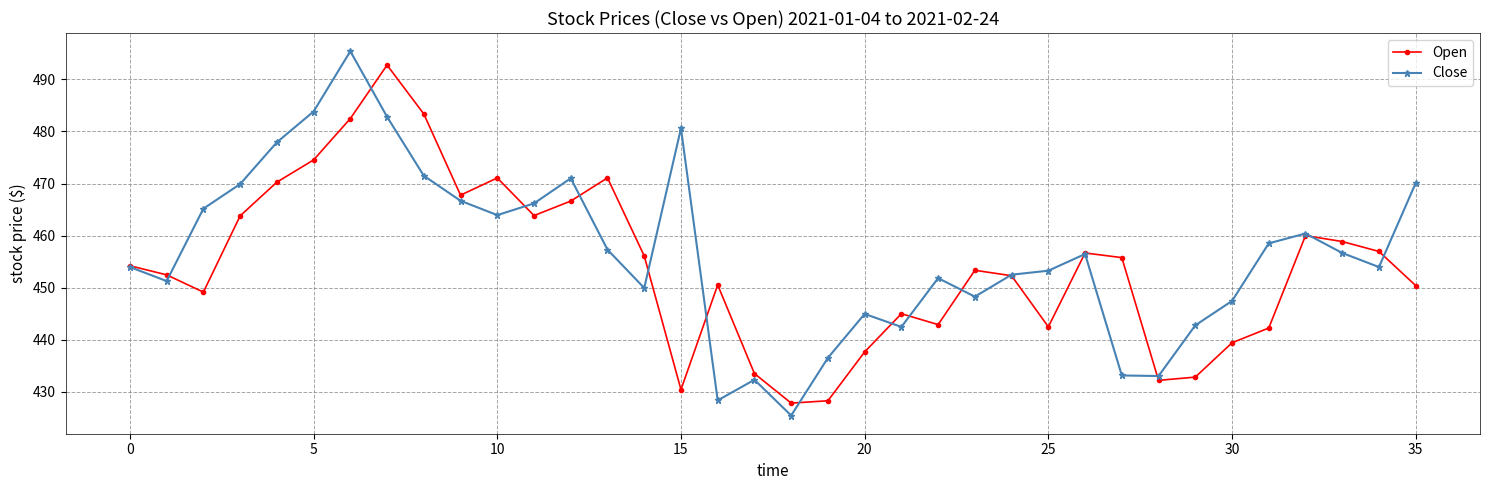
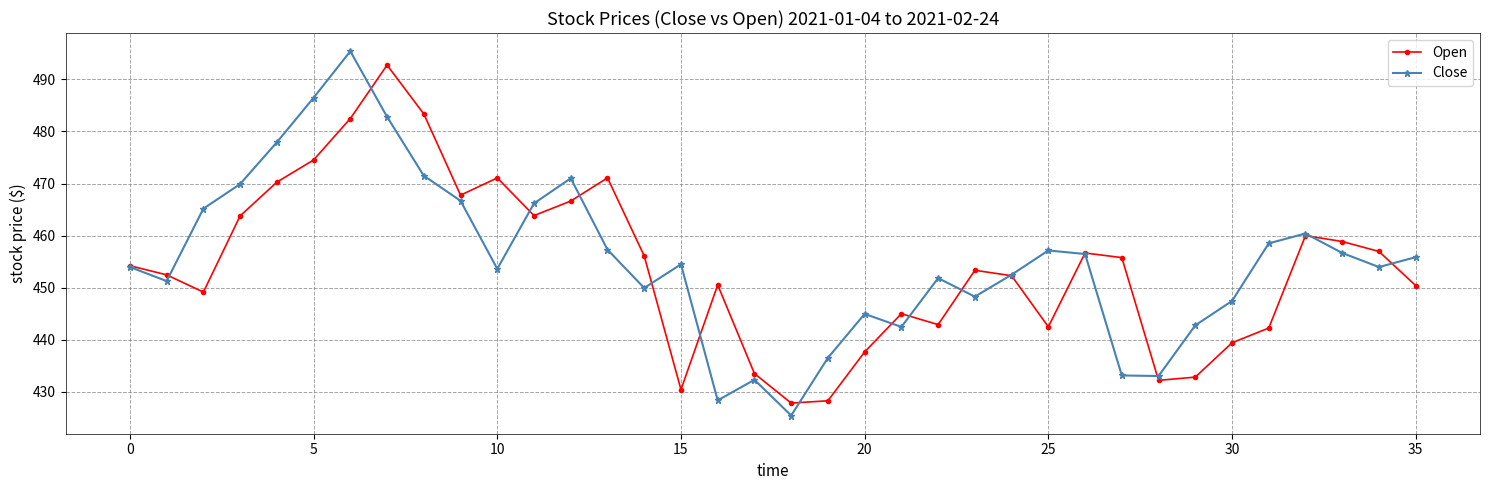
  {
    "Open": {
      "5": 475,
      "10": 471,
      "15": 430,
      "20": 438,
      "25": 442,
      "30": 439,
      "35": 450
    },
    "Close": {
-     "5": 484,
-     "10": 464,
-     "15": 481,
+     "5": 486,
+     "10": 454,
+     "15": 455,
      "20": 445,
-     "25": 453,
+     "25": 457,
      "30": 447,
-     "35": 470
+     "35": 456
    }
  }
